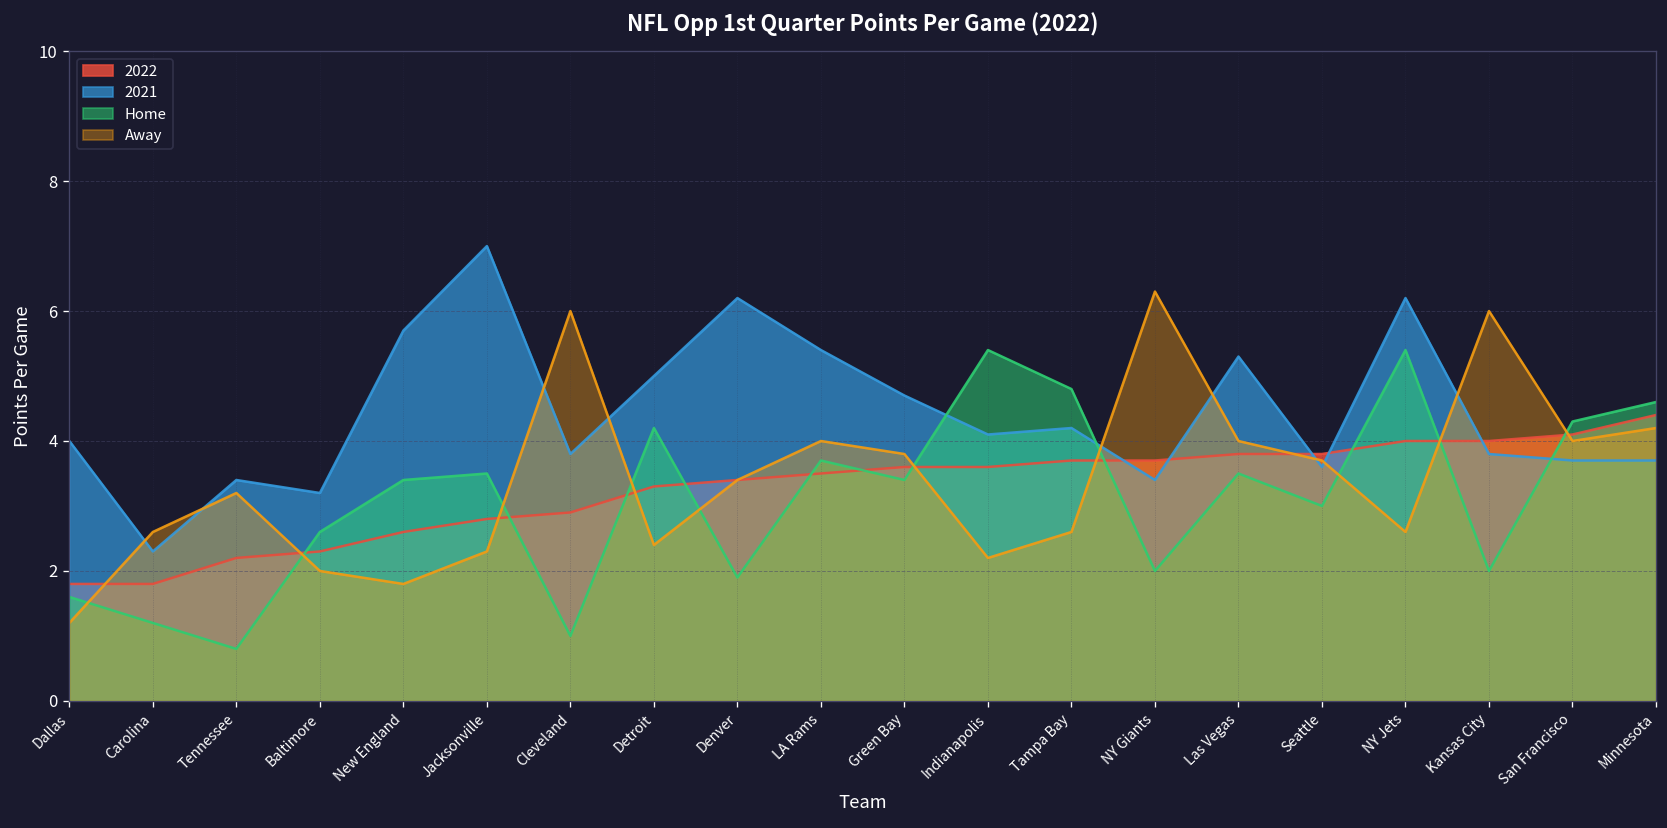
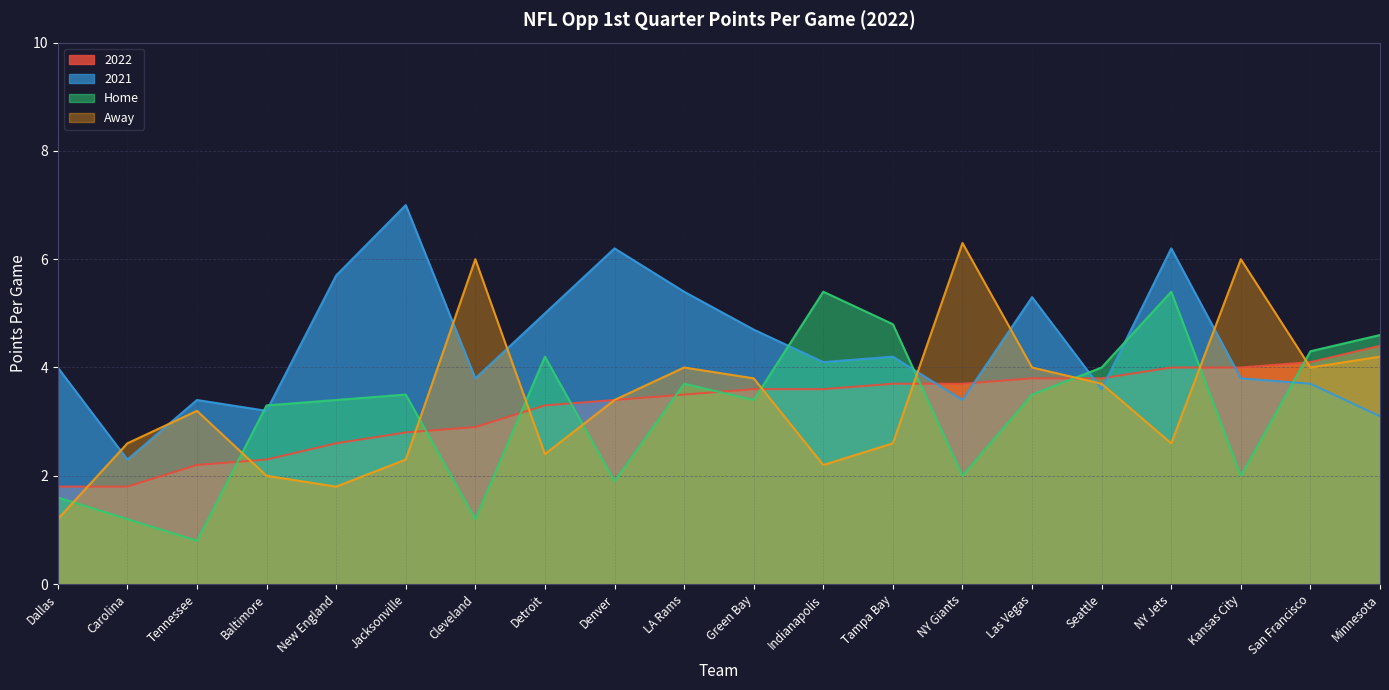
  {
    "2022": {
      "Dallas": 1.8,
      "Carolina": 1.8,
      "Tennessee": 2.2,
      "Baltimore": 2.3,
      "New England": 2.6,
      "Jacksonville": 2.8,
      "Cleveland": 2.9,
      "Detroit": 3.3,
      "LA Rams": 3.5,
      "Green Bay": 3.6,
      "Indianapolis": 3.6,
      "Tampa Bay": 3.7,
      "NY Giants": 3.7,
      "Las Vegas": 3.8,
      "Seattle": 3.8,
      "NY Jets": 4.0,
      "Kansas City": 4.0,
      "San Francisco": 4.1,
      "Minnesota": 4.4
    },
    "2021": {
      "Dallas": 4.0,
      "Carolina": 2.3,
      "Tennessee": 3.4,
      "Baltimore": 3.2,
      "New England": 5.7,
      "Jacksonville": 7.0,
      "Cleveland": 3.8,
      "Detroit": 5.0,
      "Denver": 6.2,
      "LA Rams": 5.4,
      "Green Bay": 4.7,
      "Indianapolis": 4.1,
      "Tampa Bay": 4.2,
      "NY Giants": 3.4,
      "Las Vegas": 5.3,
      "Seattle": 3.6,
      "NY Jets": 6.2,
      "Kansas City": 3.8,
      "San Francisco": 3.7,
-     "Minnesota": 3.7
+     "Minnesota": 3.1
    },
    "Home": {
      "Dallas": 1.6,
      "Carolina": 1.2,
      "Tennessee": 0.8,
-     "Baltimore": 2.6,
+     "Baltimore": 3.3,
      "New England": 3.4,
      "Jacksonville": 3.5,
-     "Cleveland": 1.0,
+     "Cleveland": 1.2,
      "Detroit": 4.2,
      "Denver": 1.9,
      "LA Rams": 3.7,
      "Green Bay": 3.4,
      "Indianapolis": 5.4,
      "Tampa Bay": 4.8,
      "NY Giants": 2.0,
      "Las Vegas": 3.5,
-     "Seattle": 3,
+     "Seattle": 4,
      "NY Jets": 5.4,
      "Kansas City": 2.0,
      "San Francisco": 4.3,
      "Minnesota": 4.6
    },
    "Away": {
      "Dallas": 1.2,
      "Carolina": 2.6,
      "Tennessee": 3.2,
      "Baltimore": 2.0,
      "New England": 1.8,
      "Jacksonville": 2.3,
      "Cleveland": 6.0,
      "Detroit": 2.4,
      "LA Rams": 4.0,
      "Green Bay": 3.8,
      "Indianapolis": 2.2,
      "Tampa Bay": 2.6,
      "NY Giants": 6.3,
      "Las Vegas": 4.0,
      "Seattle": 3.7,
      "NY Jets": 2.6,
      "Kansas City": 6.0,
      "San Francisco": 4.0,
      "Minnesota": 4.2
    }
  }
